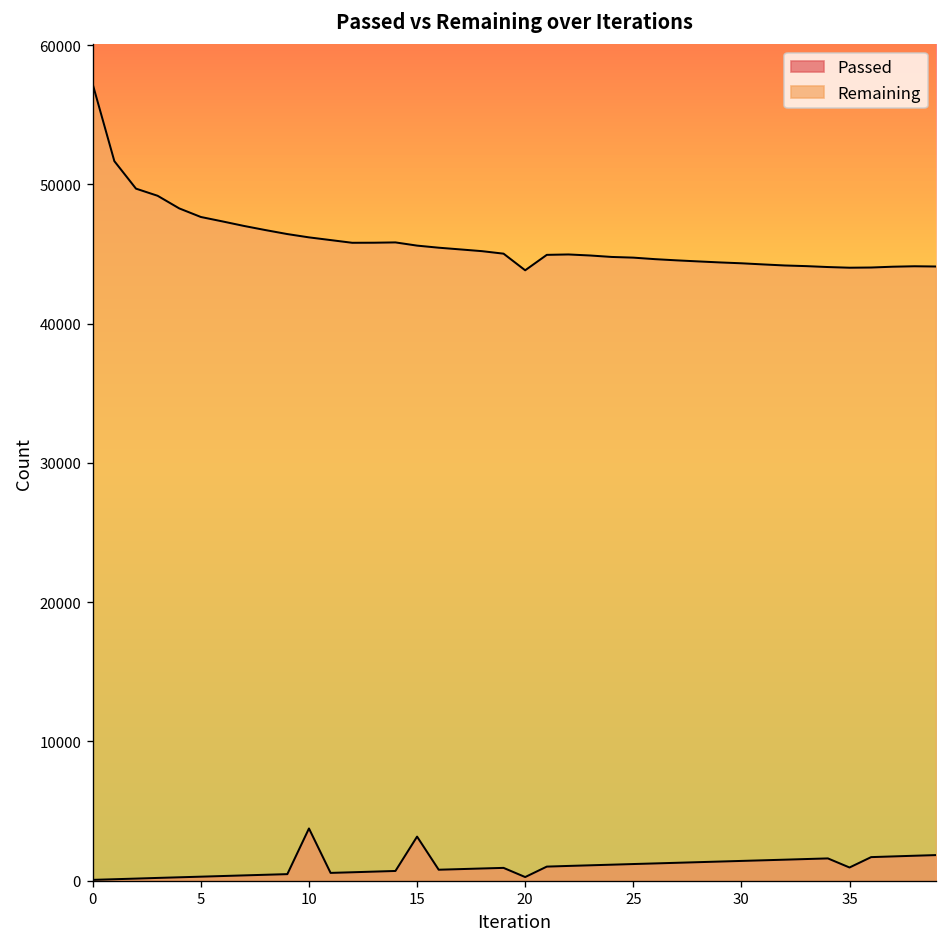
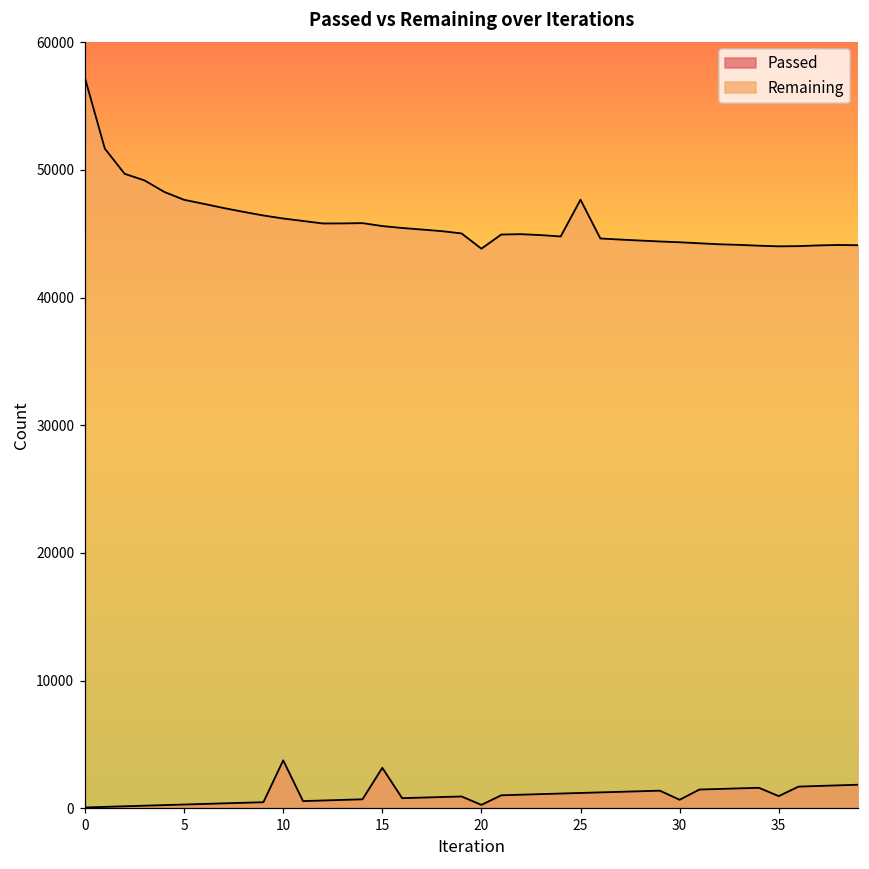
  {
    "Passed": {
      "0": 100,
      "5": 300,
      "10": 3700,
      "15": 3200,
      "20": 300,
      "25": 1200,
-     "30": 1400,
+     "30": 700,
      "35": 900
    },
    "Remaining": {
      "0": 57200,
      "5": 47700,
      "10": 46200,
      "15": 45600,
      "20": 43800,
-     "25": 44700,
+     "25": 47700,
      "30": 44300,
      "35": 44000
    }
  }
